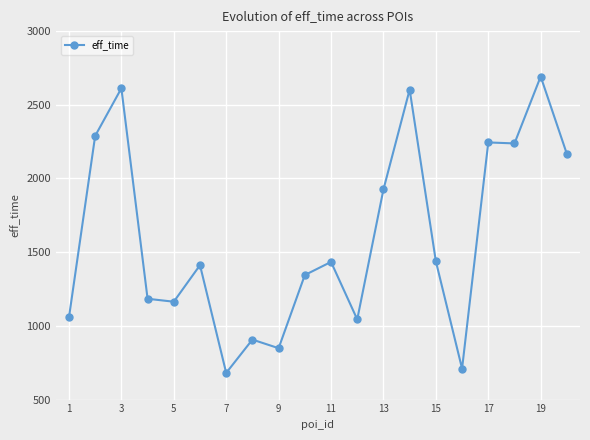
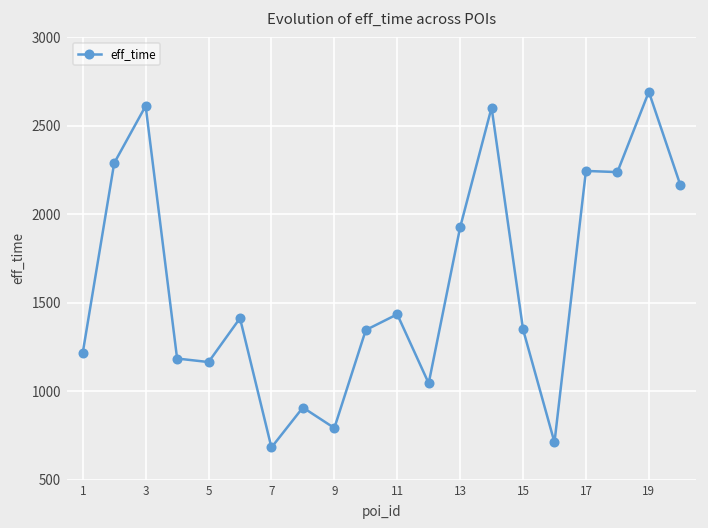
  {
-   "1": 1060,
+   "1": 1220,
    "3": 2610,
    "5": 1160,
    "7": 680,
-   "9": 850,
+   "9": 790,
    "11": 1430,
    "13": 1930,
-   "15": 1440,
+   "15": 1350,
    "17": 2240,
    "19": 2690
  }
